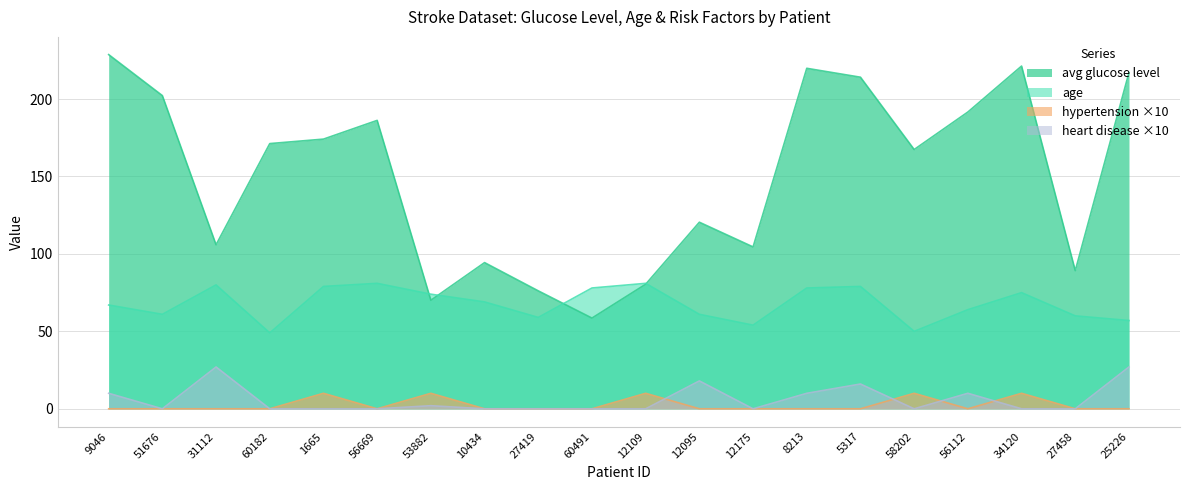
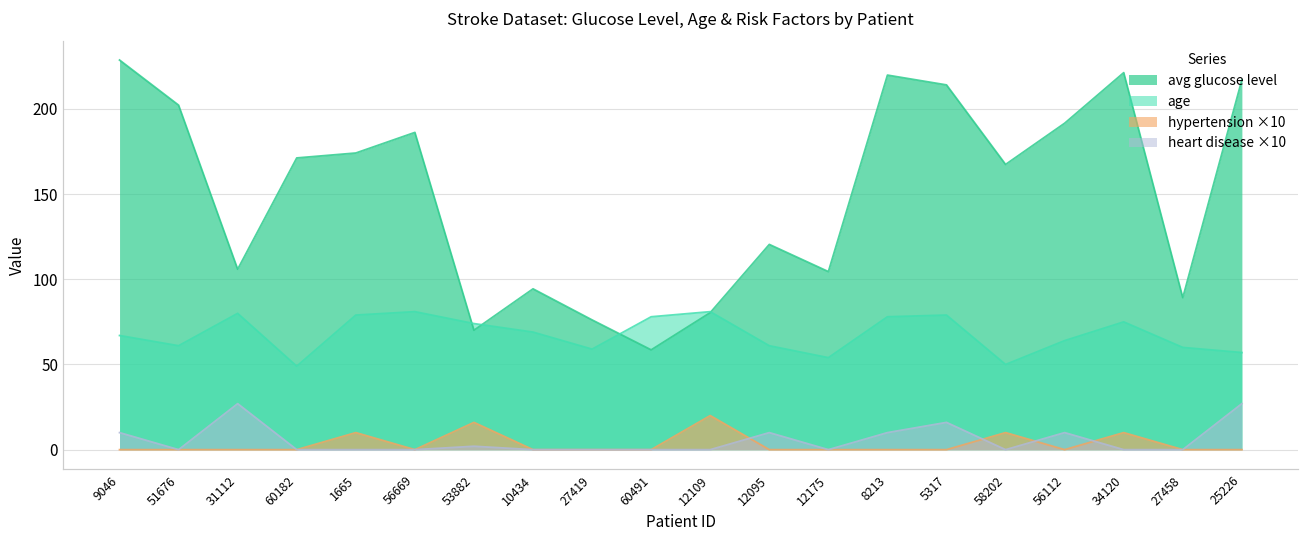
  {
    "hypertension ×10": {
      "9046": 0,
      "31112": 0,
      "1665": 10,
-     "53882": 10,
-     "12109": 10,
+     "53882": 16,
+     "12109": 20,
      "12095": 0,
      "8213": 0,
      "5317": 0,
      "58202": 10,
      "56112": 0,
      "34120": 10,
      "25226": 0
    },
    "heart disease ×10": {
      "9046": 10,
      "31112": 27,
      "1665": 0,
      "53882": 2,
      "12109": 0,
-     "12095": 18,
+     "12095": 10,
      "8213": 10,
      "5317": 16,
      "58202": 0,
      "56112": 10,
      "34120": 0,
      "25226": 27
    }
  }
